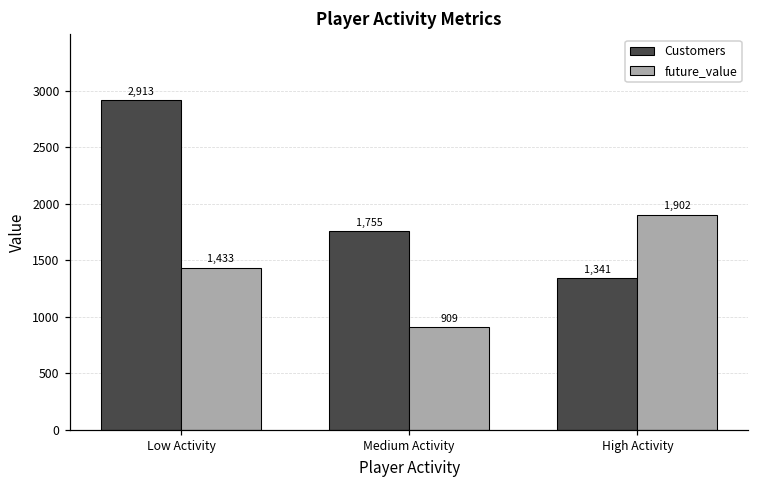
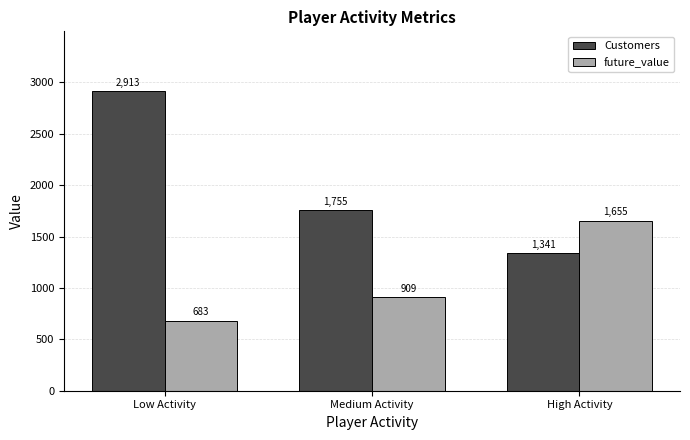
  {
    "Customers": {
      "Low Activity": "2,913",
      "Medium Activity": "1,755",
      "High Activity": "1,341"
    },
    "future_value": {
-     "Low Activity": "1,433",
+     "Low Activity": "683",
      "Medium Activity": "909",
-     "High Activity": "1,902"
+     "High Activity": "1,655"
    }
  }
